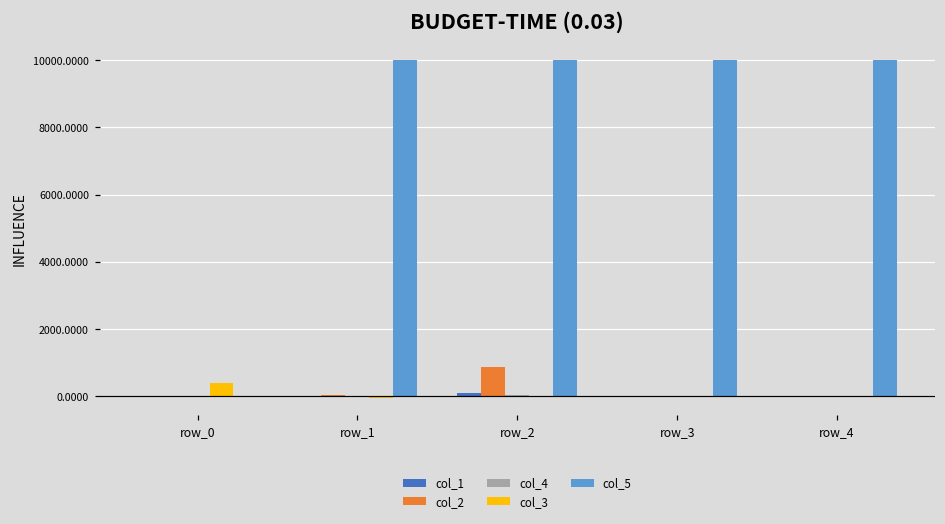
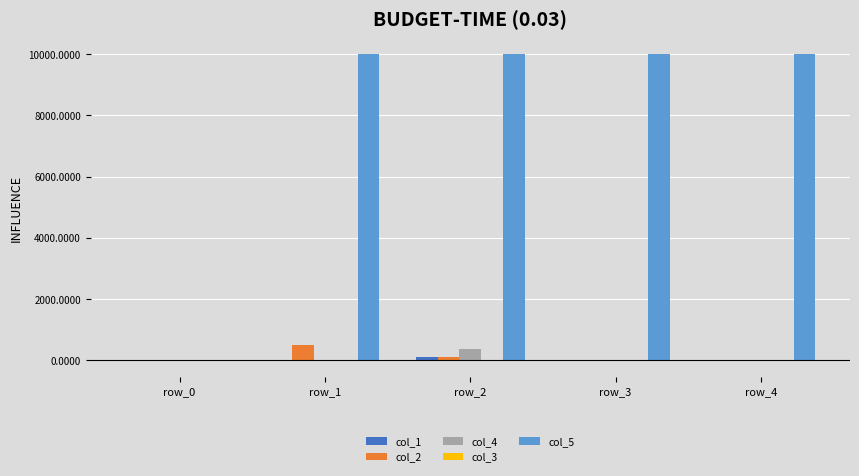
  {
    "col_2": {
-     "row_1": 0,
-     "row_2": 900,
+     "row_1": 500,
+     "row_2": 100,
      "row_4": 0
    },
    "col_4": {
-     "row_2": 100,
+     "row_2": 400,
      "row_4": 0
    },
    "col_3": {
-     "row_0": 400,
+     "row_0": 0,
      "row_4": 0
    }
  }
